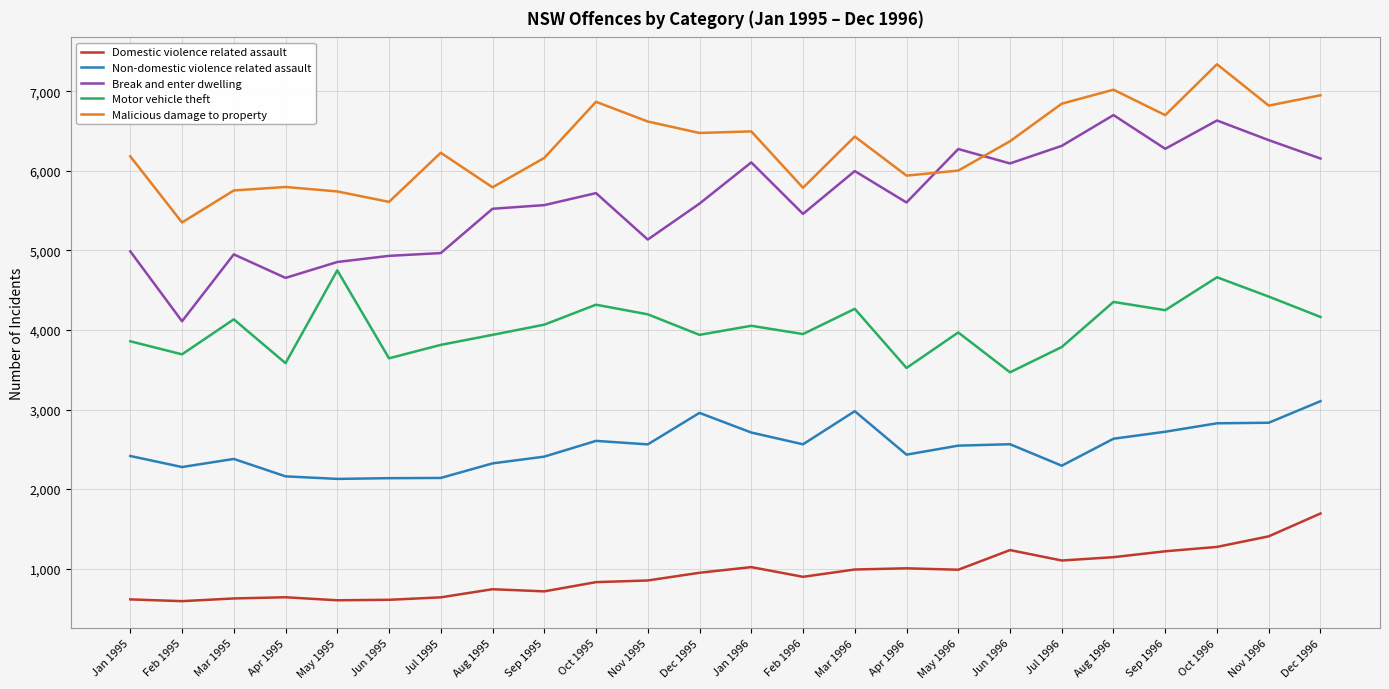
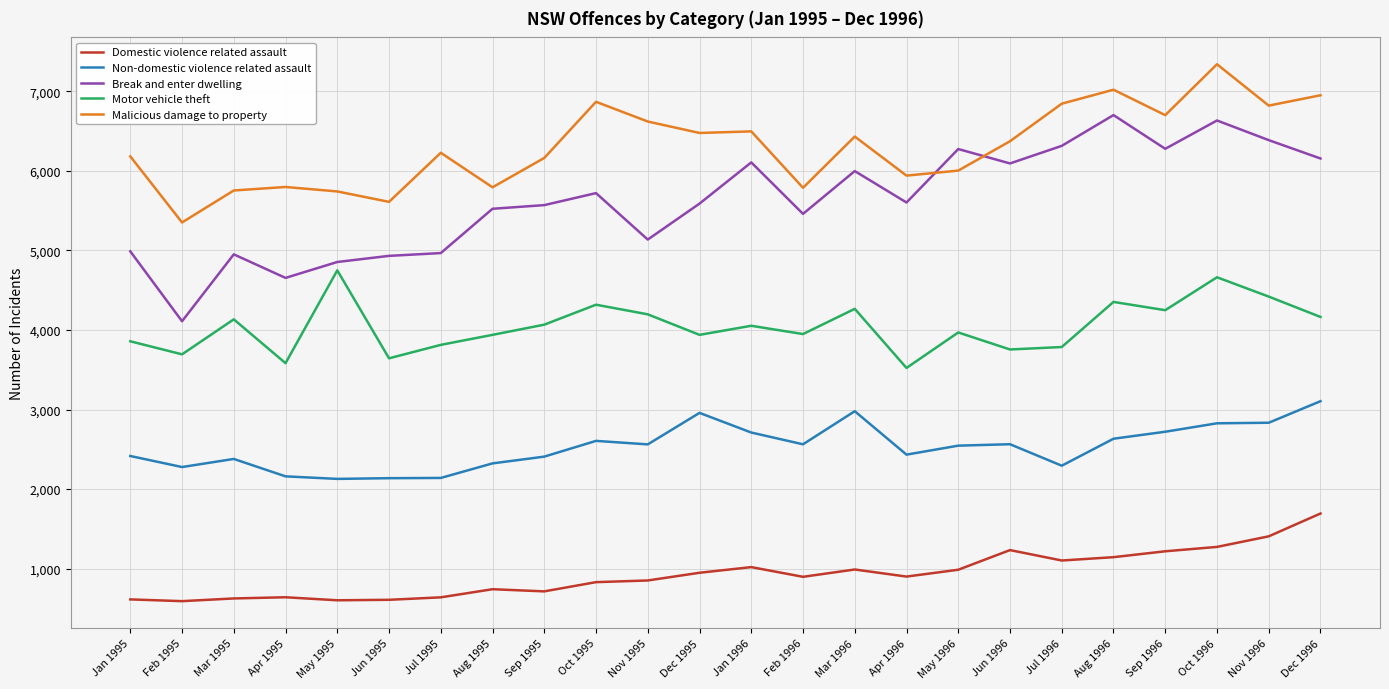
  {
    "Domestic violence related assault": {
      "Jan 1995": "600",
      "Feb 1995": "600",
      "Mar 1995": "600",
      "Apr 1995": "600",
      "May 1995": "600",
      "Jun 1995": "600",
      "Jul 1995": "600",
      "Aug 1995": "700",
      "Sep 1995": "700",
      "Oct 1995": "800",
      "Nov 1995": "900",
      "Dec 1995": "900",
      "Jan 1996": "1,000",
      "Feb 1996": "900",
      "Mar 1996": "1,000",
-     "Apr 1996": "1,000",
+     "Apr 1996": "900",
      "May 1996": "1,000",
      "Jun 1996": "1,200",
      "Jul 1996": "1,100",
      "Aug 1996": "1,100",
      "Sep 1996": "1,200",
      "Oct 1996": "1,300",
      "Nov 1996": "1,400",
      "Dec 1996": "1,700"
    },
    "Non-domestic violence related assault": {
      "Jan 1995": "2,400",
      "Feb 1995": "2,300",
      "Mar 1995": "2,400",
      "Apr 1995": "2,200",
      "May 1995": "2,100",
      "Jun 1995": "2,100",
      "Jul 1995": "2,100",
      "Aug 1995": "2,300",
      "Sep 1995": "2,400",
      "Oct 1995": "2,600",
      "Nov 1995": "2,600",
      "Dec 1995": "3,000",
      "Jan 1996": "2,700",
      "Feb 1996": "2,600",
      "Mar 1996": "3,000",
      "Apr 1996": "2,400",
      "May 1996": "2,500",
      "Jun 1996": "2,600",
      "Jul 1996": "2,300",
      "Aug 1996": "2,600",
      "Sep 1996": "2,700",
      "Oct 1996": "2,800",
      "Nov 1996": "2,800",
      "Dec 1996": "3,100"
    },
    "Break and enter dwelling": {
      "Jan 1995": "5,000",
      "Feb 1995": "4,100",
      "Mar 1995": "5,000",
      "Apr 1995": "4,700",
      "May 1995": "4,900",
      "Jun 1995": "4,900",
      "Jul 1995": "5,000",
      "Aug 1995": "5,500",
      "Sep 1995": "5,600",
      "Oct 1995": "5,700",
      "Nov 1995": "5,100",
      "Dec 1995": "5,600",
      "Jan 1996": "6,100",
      "Feb 1996": "5,500",
      "Mar 1996": "6,000",
      "Apr 1996": "5,600",
      "May 1996": "6,300",
      "Jun 1996": "6,100",
      "Jul 1996": "6,300",
      "Aug 1996": "6,700",
      "Sep 1996": "6,300",
      "Oct 1996": "6,600",
      "Nov 1996": "6,400",
      "Dec 1996": "6,200"
    },
    "Motor vehicle theft": {
      "Jan 1995": "3,900",
      "Feb 1995": "3,700",
      "Mar 1995": "4,100",
      "Apr 1995": "3,600",
      "May 1995": "4,800",
      "Jun 1995": "3,600",
      "Jul 1995": "3,800",
      "Aug 1995": "3,900",
      "Sep 1995": "4,100",
      "Oct 1995": "4,300",
      "Nov 1995": "4,200",
      "Dec 1995": "3,900",
      "Jan 1996": "4,100",
      "Feb 1996": "3,900",
      "Mar 1996": "4,300",
      "Apr 1996": "3,500",
      "May 1996": "4,000",
-     "Jun 1996": "3,500",
+     "Jun 1996": "3,800",
      "Jul 1996": "3,800",
      "Aug 1996": "4,400",
      "Sep 1996": "4,200",
      "Oct 1996": "4,700",
      "Nov 1996": "4,400",
      "Dec 1996": "4,200"
    },
    "Malicious damage to property": {
      "Jan 1995": "6,200",
      "Feb 1995": "5,400",
      "Mar 1995": "5,800",
      "Apr 1995": "5,800",
      "May 1995": "5,700",
      "Jun 1995": "5,600",
      "Jul 1995": "6,200",
      "Aug 1995": "5,800",
      "Sep 1995": "6,200",
      "Oct 1995": "6,900",
      "Nov 1995": "6,600",
      "Dec 1995": "6,500",
      "Jan 1996": "6,500",
      "Feb 1996": "5,800",
      "Mar 1996": "6,400",
      "Apr 1996": "5,900",
      "May 1996": "6,000",
      "Jun 1996": "6,400",
      "Jul 1996": "6,800",
      "Aug 1996": "7,000",
      "Sep 1996": "6,700",
      "Oct 1996": "7,300",
      "Nov 1996": "6,800",
      "Dec 1996": "7,000"
    }
  }
